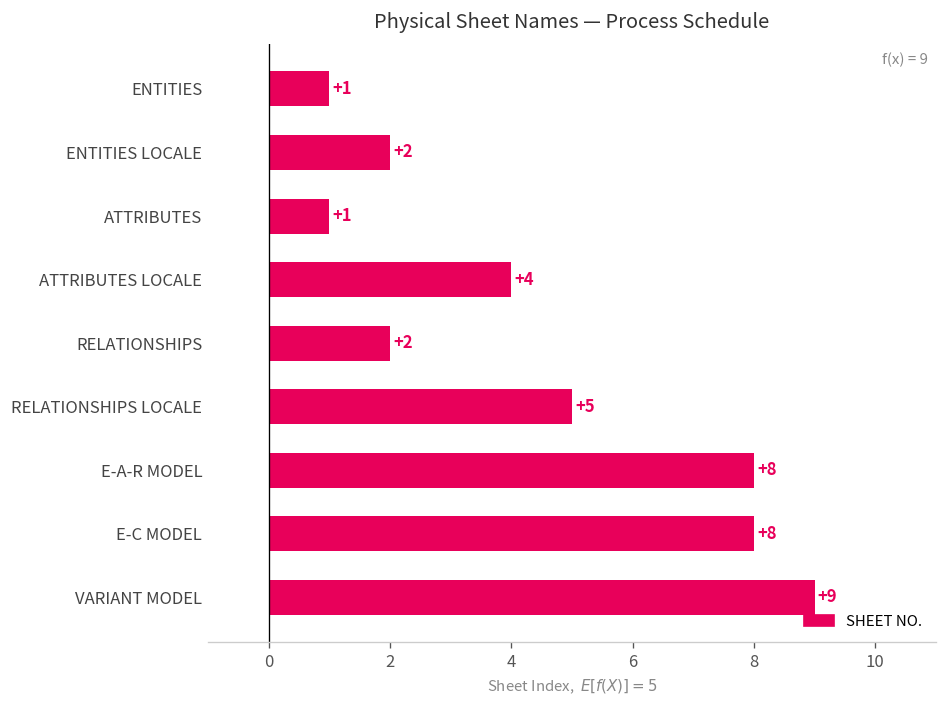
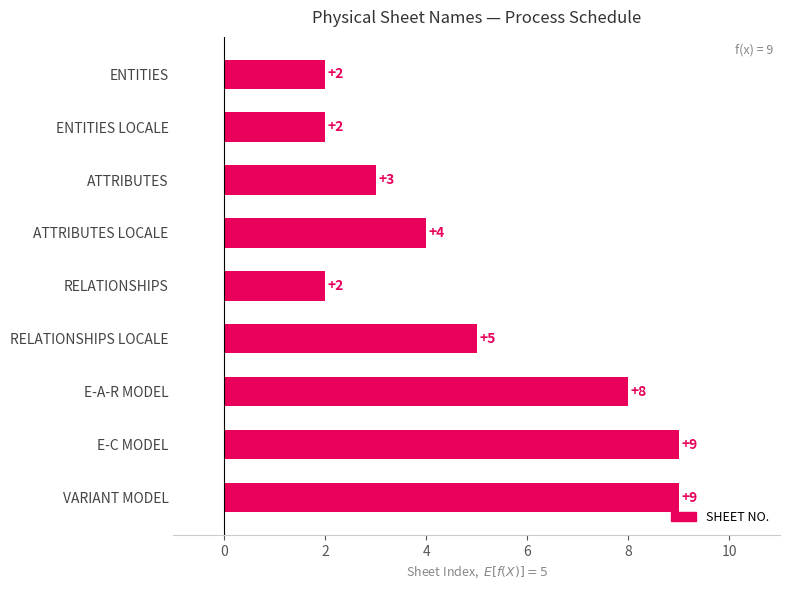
  {
-   "ENTITIES": "+1",
+   "ENTITIES": "+2",
    "ENTITIES LOCALE": "+2",
-   "ATTRIBUTES": "+1",
+   "ATTRIBUTES": "+3",
    "ATTRIBUTES LOCALE": "+4",
    "RELATIONSHIPS": "+2",
    "RELATIONSHIPS LOCALE": "+5",
    "E-A-R MODEL": "+8",
-   "E-C MODEL": "+8",
+   "E-C MODEL": "+9",
    "VARIANT MODEL": "+9"
  }
